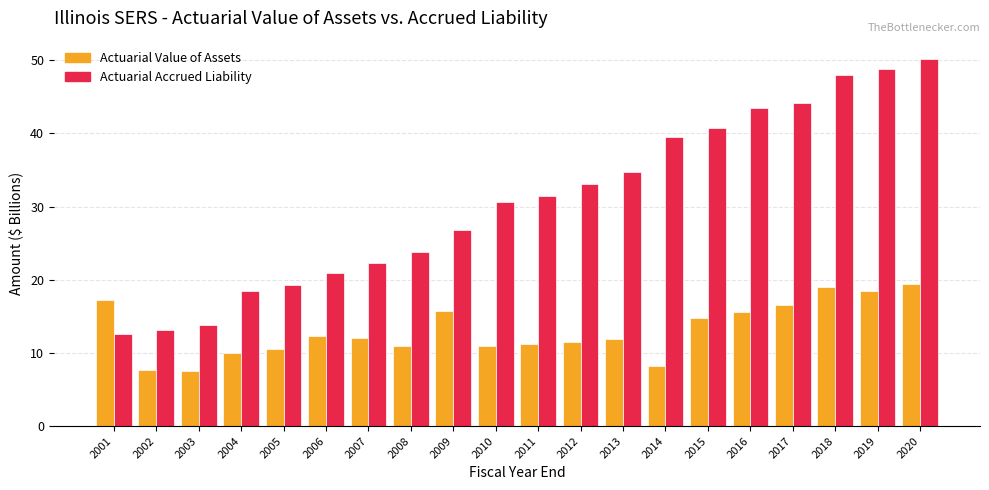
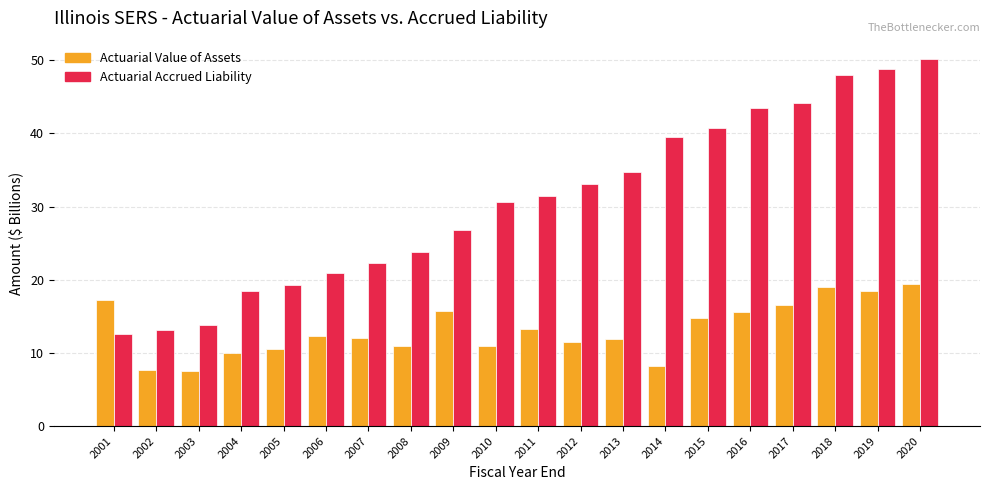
  {
    "Actuarial Value of Assets": {
      "2001": 17,
      "2002": 8,
      "2003": 8,
      "2004": 10,
      "2005": 10,
      "2006": 12,
      "2007": 12,
      "2008": 11,
      "2009": 16,
      "2010": 11,
-     "2011": 11,
+     "2011": 13,
      "2012": 11,
      "2013": 12,
      "2014": 8,
      "2015": 15,
      "2016": 16,
      "2017": 17,
      "2018": 19,
      "2019": 18,
      "2020": 19
    },
    "Actuarial Accrued Liability": {
      "2001": 13,
      "2002": 13,
      "2003": 14,
      "2004": 18,
      "2005": 19,
      "2006": 21,
      "2007": 22,
      "2008": 24,
      "2009": 27,
      "2010": 31,
      "2011": 31,
      "2012": 33,
      "2013": 35,
      "2014": 40,
      "2015": 41,
      "2016": 43,
      "2017": 44,
      "2018": 48,
      "2019": 49,
      "2020": 50
    }
  }
